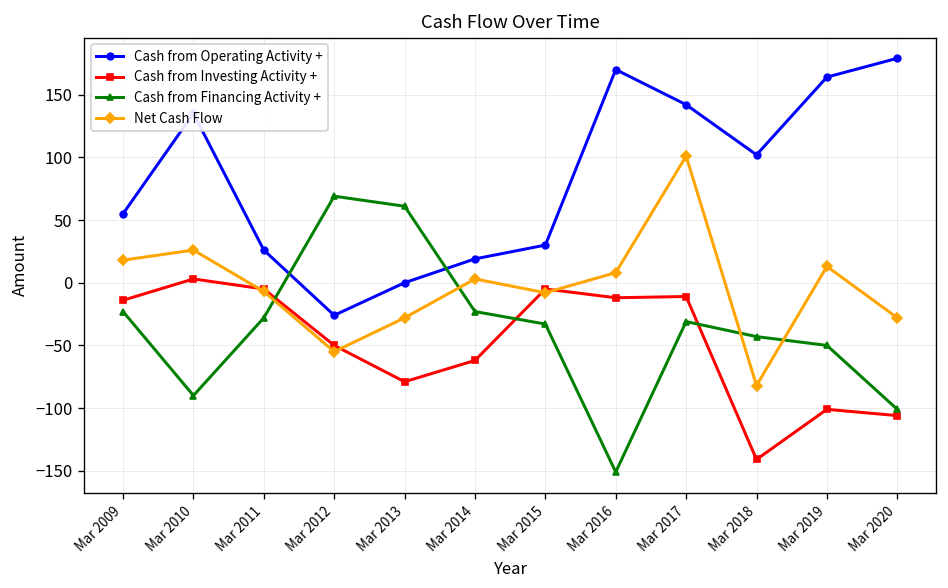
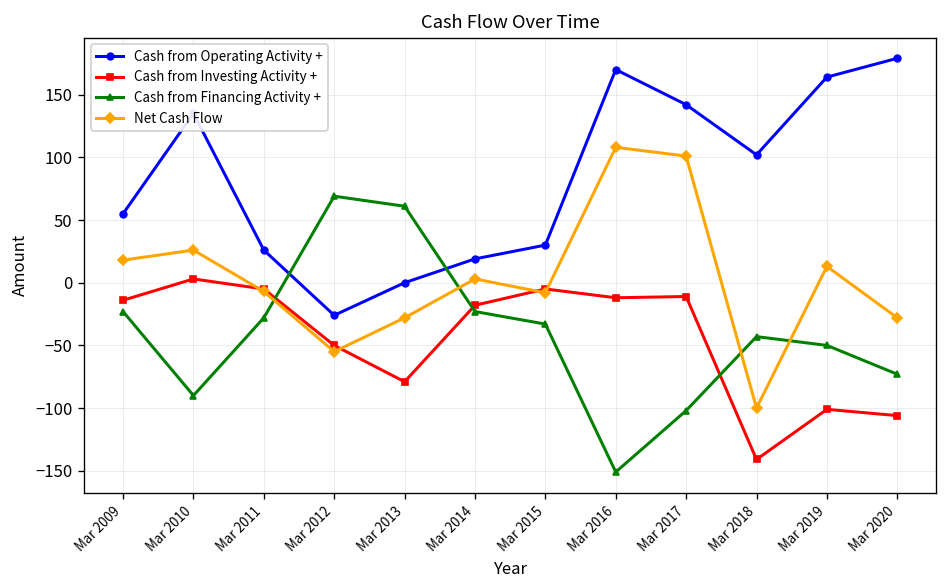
  {
    "Cash from Operating Activity +": {
      "Mar 2009": 55,
      "Mar 2011": 26,
      "Mar 2012": -26,
      "Mar 2013": 0,
      "Mar 2014": 19,
      "Mar 2015": 30,
      "Mar 2016": 170,
      "Mar 2017": 142,
      "Mar 2018": 102,
      "Mar 2019": 164,
      "Mar 2020": 179
    },
    "Cash from Investing Activity +": {
      "Mar 2009": -14,
      "Mar 2010": 3,
      "Mar 2012": -50,
      "Mar 2013": -79,
-     "Mar 2014": -62,
+     "Mar 2014": -18,
      "Mar 2015": -5,
      "Mar 2016": -12,
      "Mar 2017": -11,
      "Mar 2018": -141,
      "Mar 2019": -101,
      "Mar 2020": -106
    },
    "Cash from Financing Activity +": {
      "Mar 2009": -23,
      "Mar 2010": -90,
      "Mar 2011": -28,
      "Mar 2012": 69,
      "Mar 2013": 61,
      "Mar 2014": -23,
      "Mar 2015": -33,
      "Mar 2016": -151,
-     "Mar 2017": -31,
+     "Mar 2017": -102,
      "Mar 2018": -43,
      "Mar 2019": -50,
-     "Mar 2020": -101
+     "Mar 2020": -73
    },
    "Net Cash Flow": {
      "Mar 2009": 18,
      "Mar 2010": 26,
      "Mar 2012": -55,
      "Mar 2013": -28,
      "Mar 2014": 3,
      "Mar 2015": -8,
-     "Mar 2016": 8,
+     "Mar 2016": 108,
      "Mar 2017": 101,
-     "Mar 2018": -82,
+     "Mar 2018": -100,
      "Mar 2019": 13,
      "Mar 2020": -28
    }
  }
